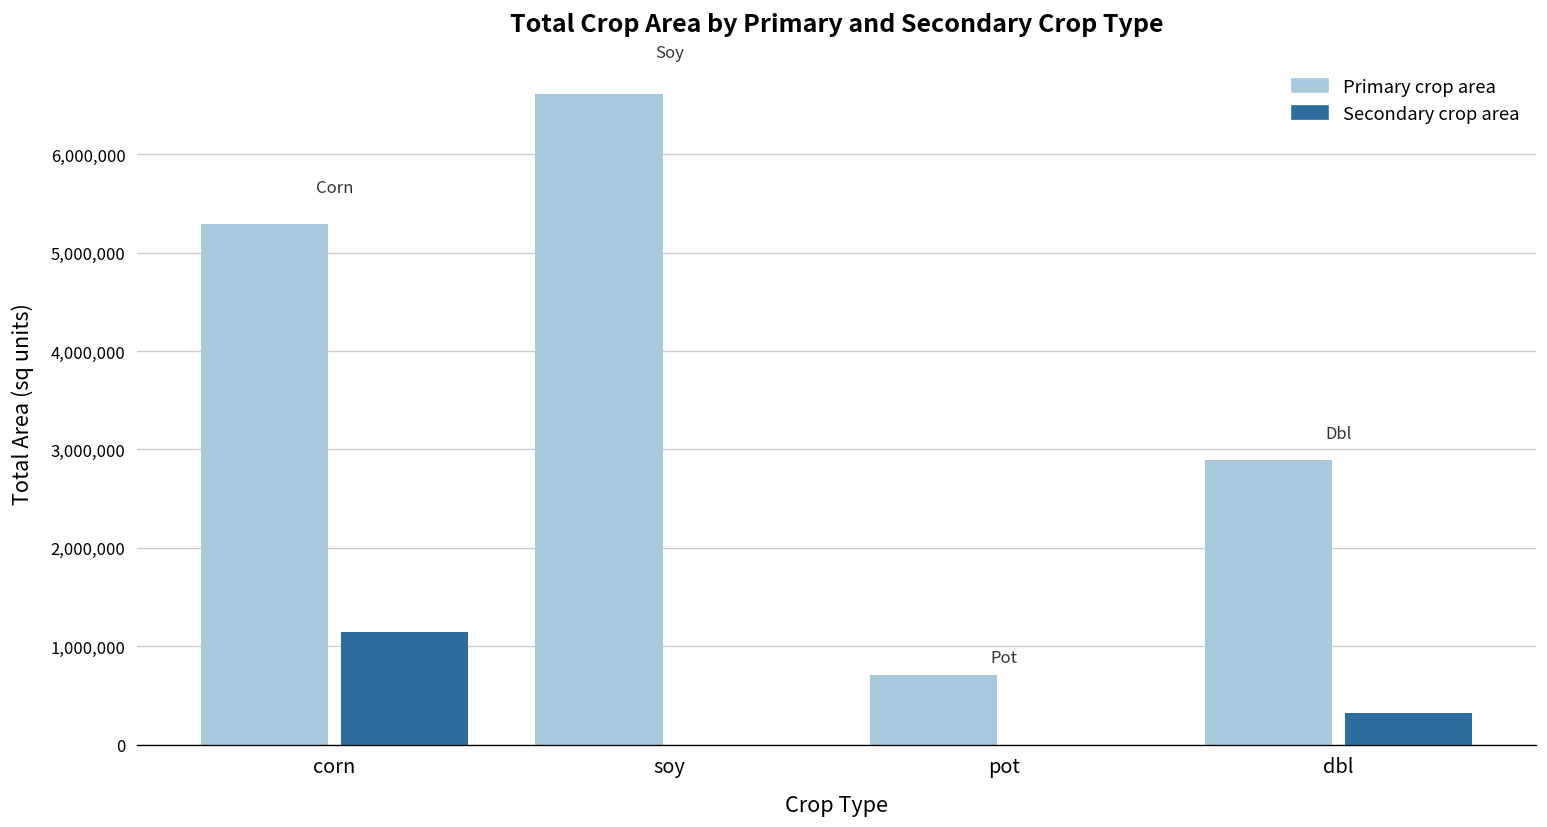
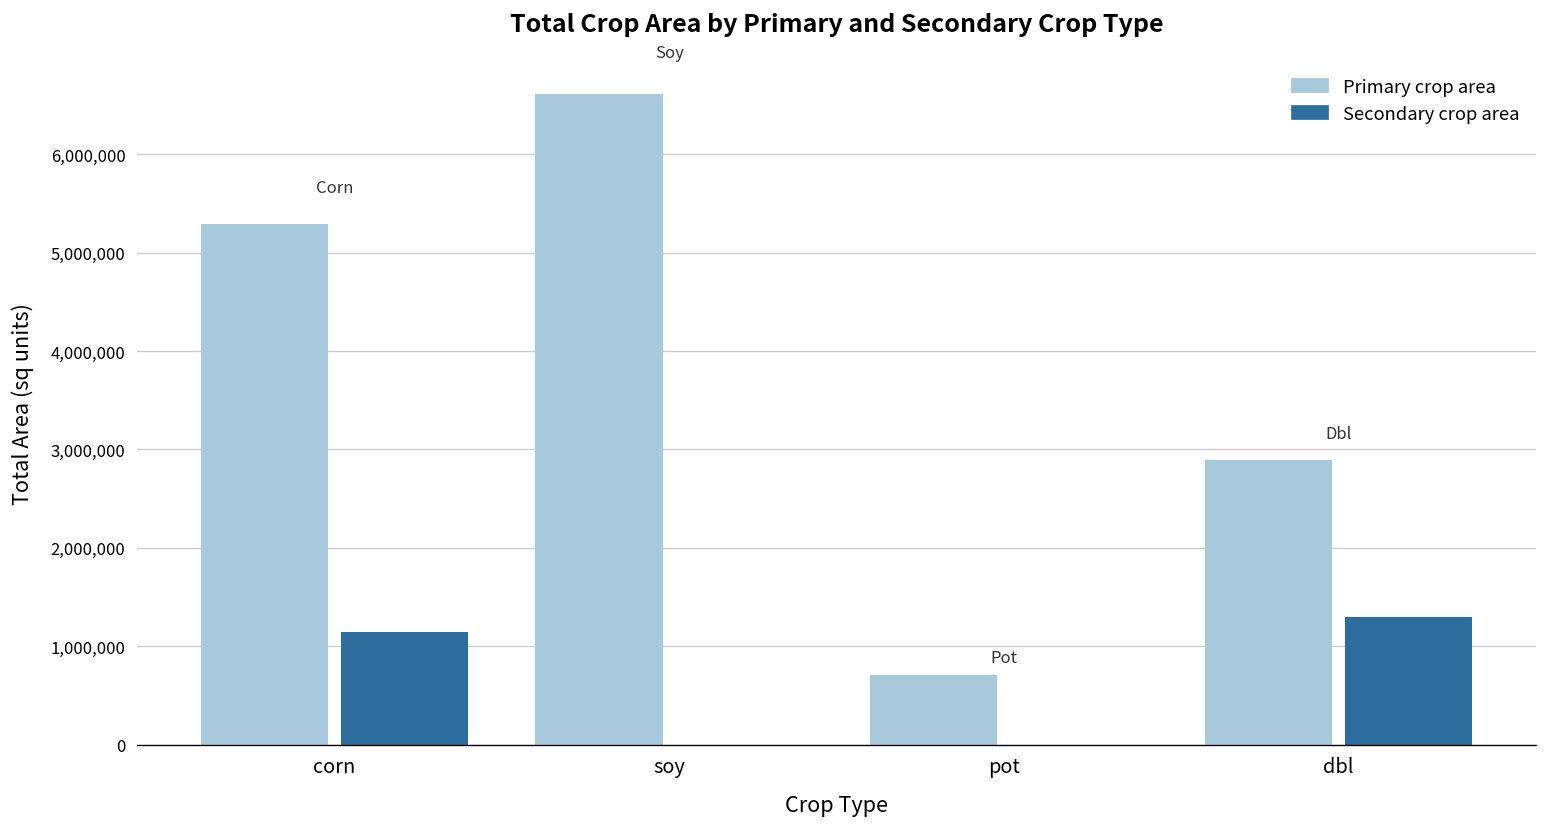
  {
    "Primary crop area": {
      "corn": "5,300,000",
      "soy": "6,600,000",
      "pot": "700,000",
      "dbl": "2,900,000"
    },
    "Secondary crop area": {
      "corn": "1,100,000",
      "soy": "0",
      "pot": "0",
-     "dbl": "300,000"
+     "dbl": "1,300,000"
    }
  }
